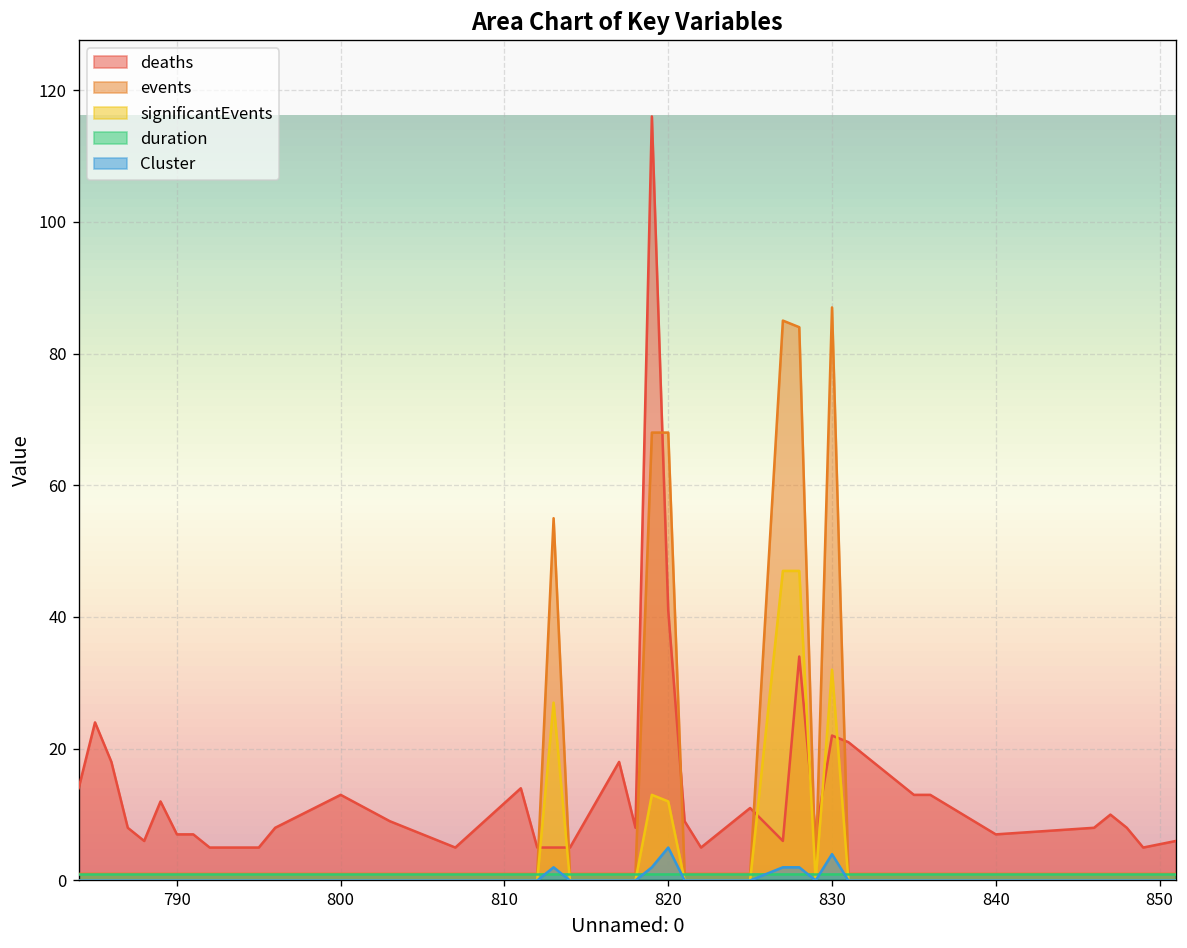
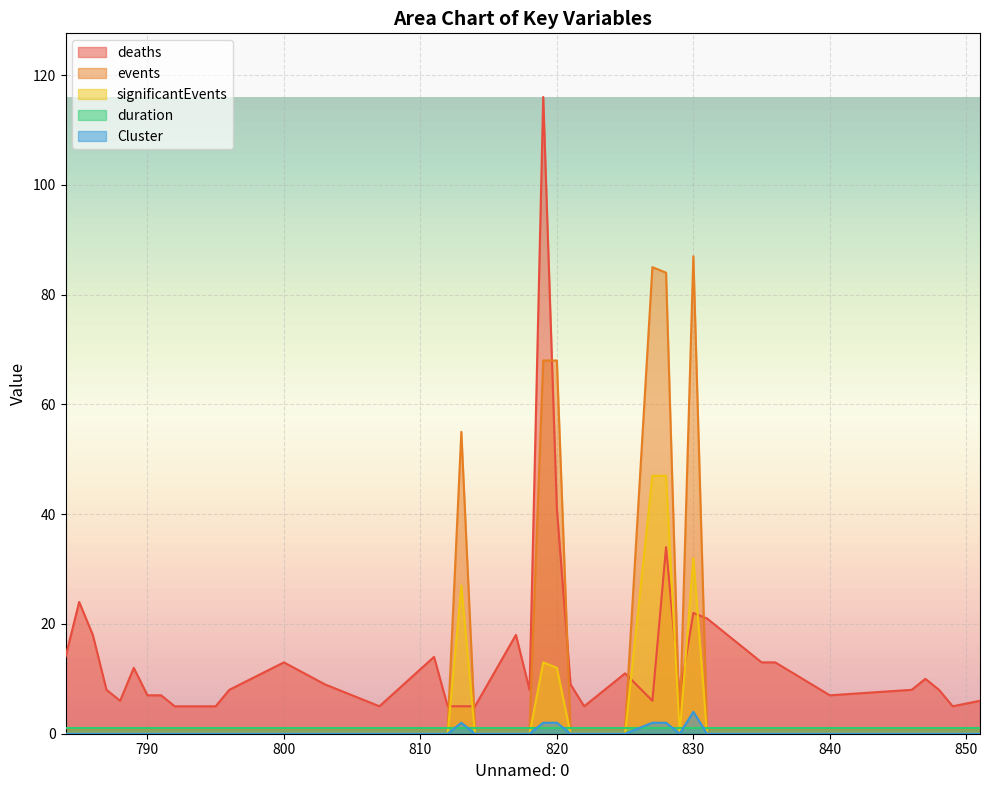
  {
    "duration": {
      "820": 1,
      "830": 1
    },
    "Cluster": {
-     "820": 5,
+     "820": 2,
      "830": 4
    }
  }
